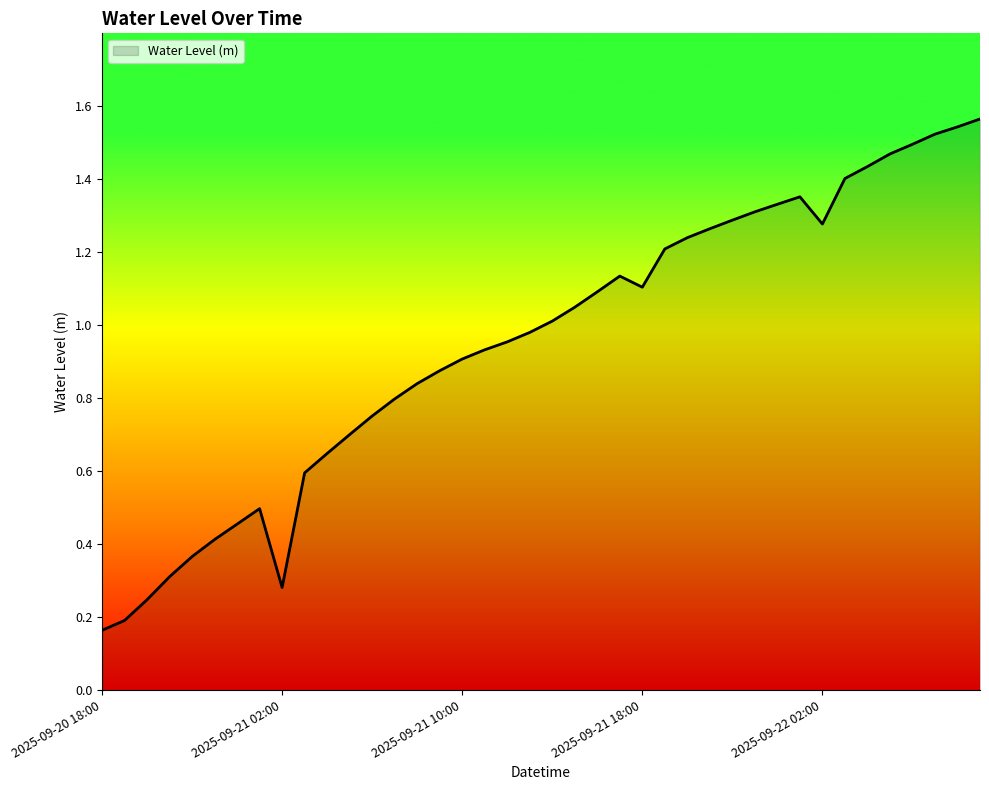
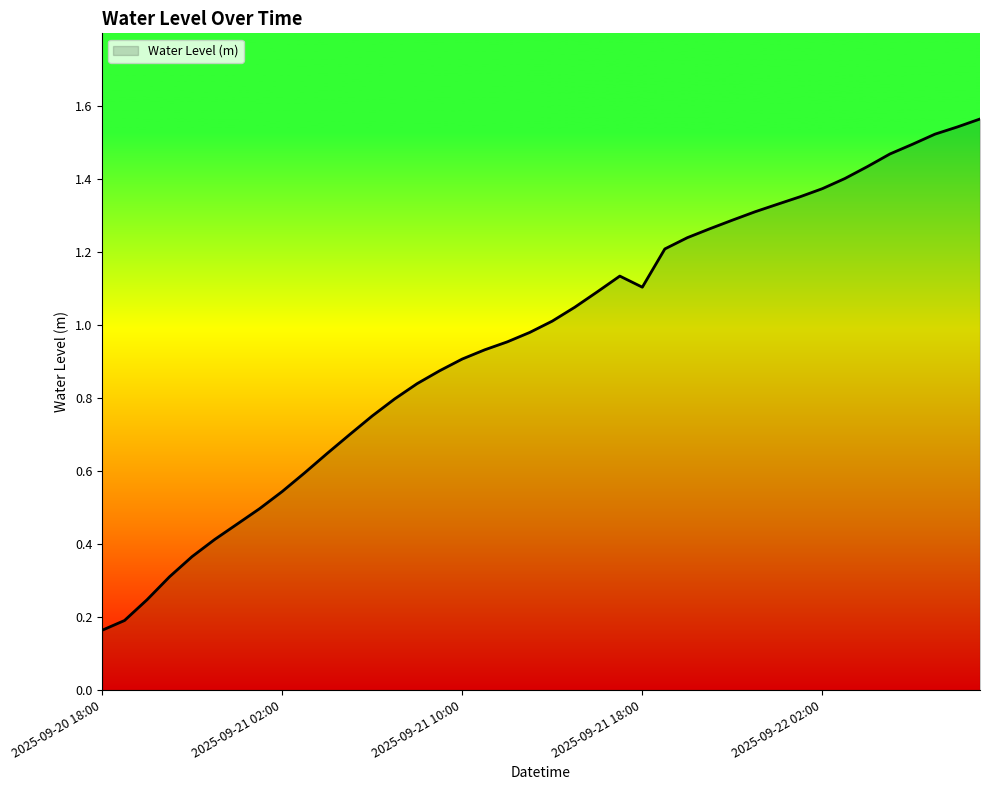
  {
    "2025-09-20 18:00": 0.16,
-   "2025-09-21 02:00": 0.28,
+   "2025-09-21 02:00": 0.54,
    "2025-09-21 10:00": 0.91,
    "2025-09-21 18:00": 1.10,
-   "2025-09-22 02:00": 1.28
+   "2025-09-22 02:00": 1.37
  }
